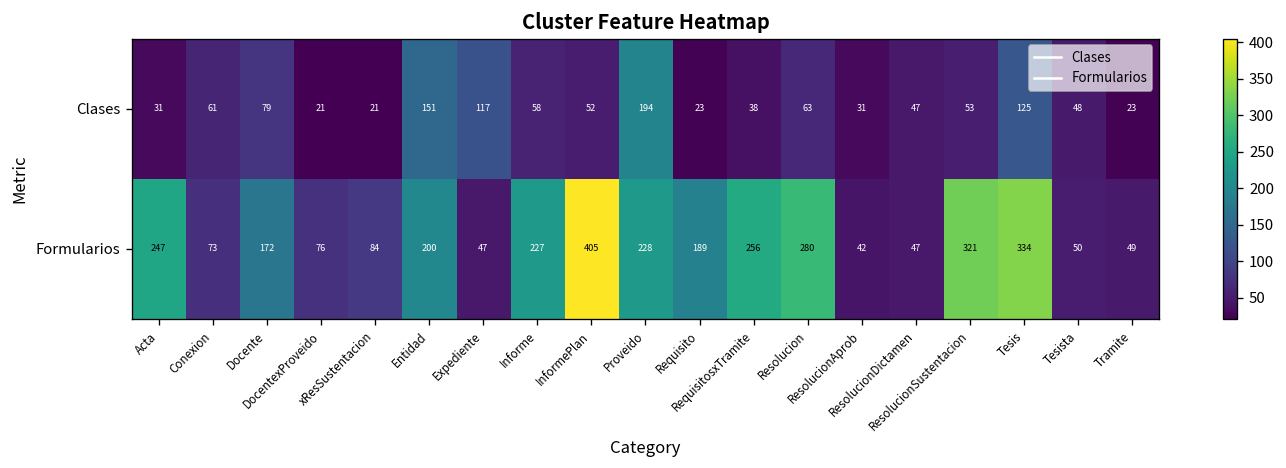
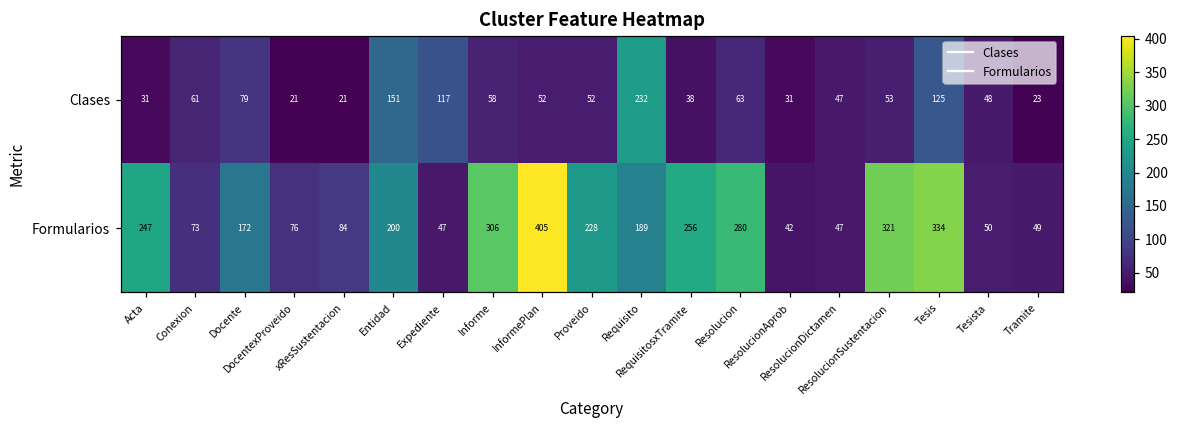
  {
    "Clases": {
      "Acta": 31,
      "Conexion": 61,
      "Docente": 79,
      "DocentexProveido": 21,
      "xResSustentacion": 21,
      "Entidad": 151,
      "Expediente": 117,
      "Informe": 58,
      "InformePlan": 52,
-     "Proveido": 194,
-     "Requisito": 23,
+     "Proveido": 52,
+     "Requisito": 232,
      "RequisitosxTramite": 38,
      "Resolucion": 63,
      "ResolucionAprob": 31,
      "ResolucionDictamen": 47,
      "ResolucionSustentacion": 53,
      "Tesis": 125,
      "Tesista": 48,
      "Tramite": 23
    },
    "Formularios": {
      "Acta": 247,
      "Conexion": 73,
      "Docente": 172,
      "DocentexProveido": 76,
      "xResSustentacion": 84,
      "Entidad": 200,
      "Expediente": 47,
-     "Informe": 227,
+     "Informe": 306,
      "InformePlan": 405,
      "Proveido": 228,
      "Requisito": 189,
      "RequisitosxTramite": 256,
      "Resolucion": 280,
      "ResolucionAprob": 42,
      "ResolucionDictamen": 47,
      "ResolucionSustentacion": 321,
      "Tesis": 334,
      "Tesista": 50,
      "Tramite": 49
    }
  }
